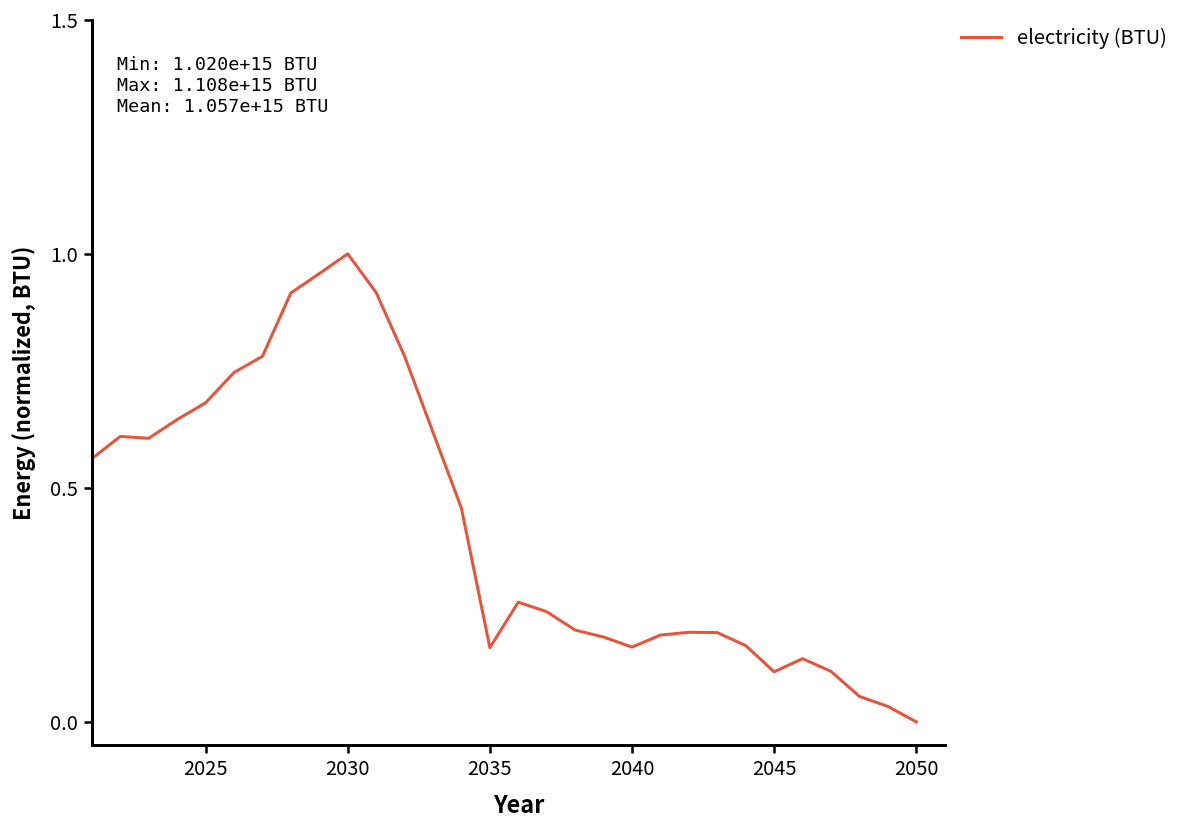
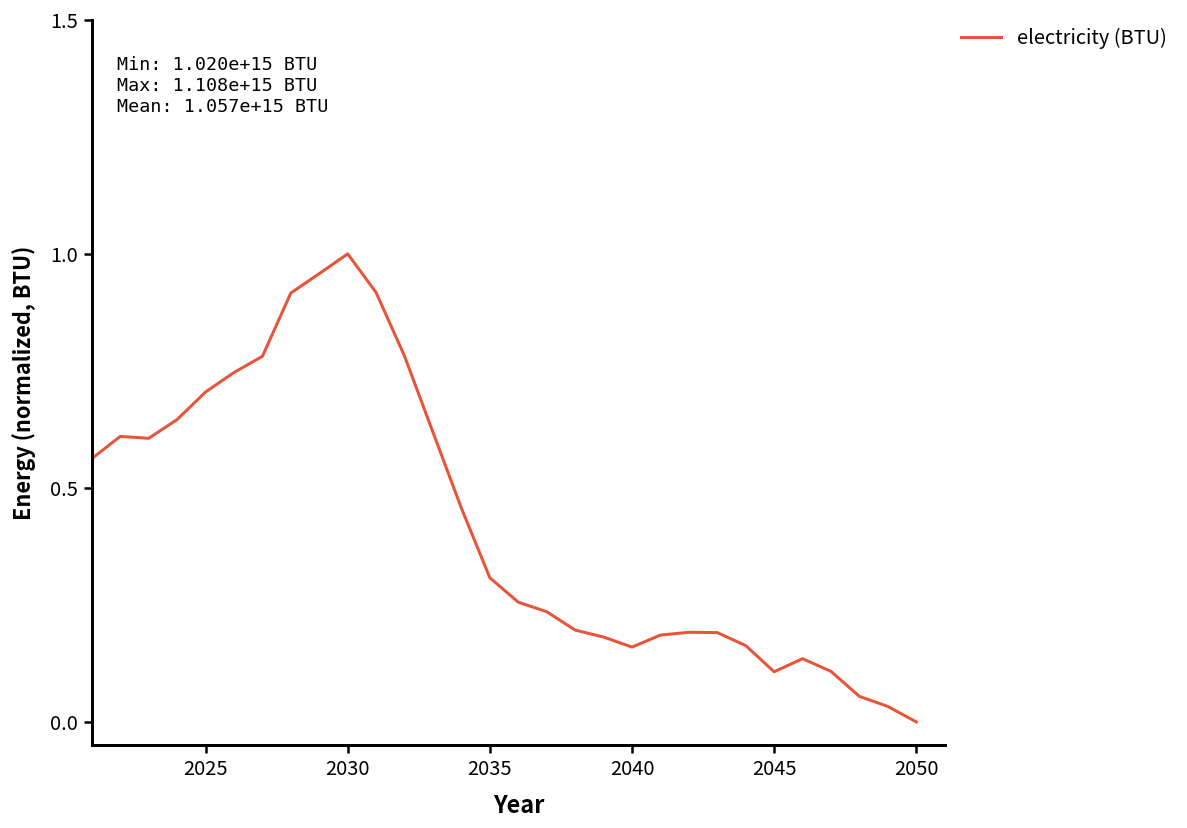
  {
-   "2025": 0.68,
+   "2025": 0.70,
    "2030": 1.00,
-   "2035": 0.16,
+   "2035": 0.31,
    "2040": 0.16,
    "2045": 0.11,
    "2050": 0.00
  }
